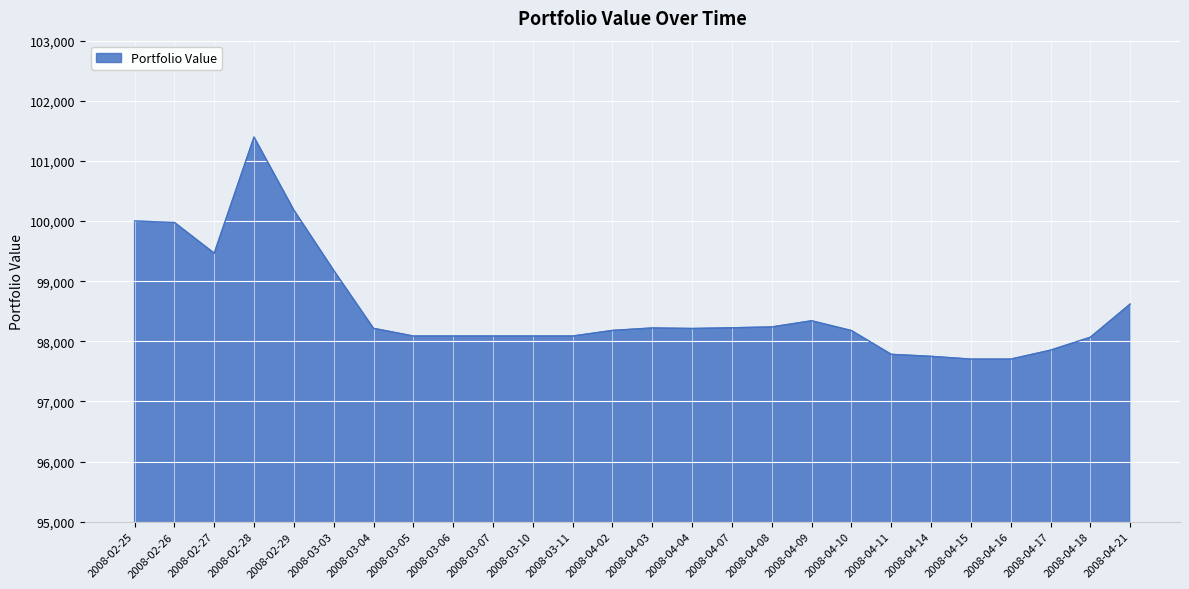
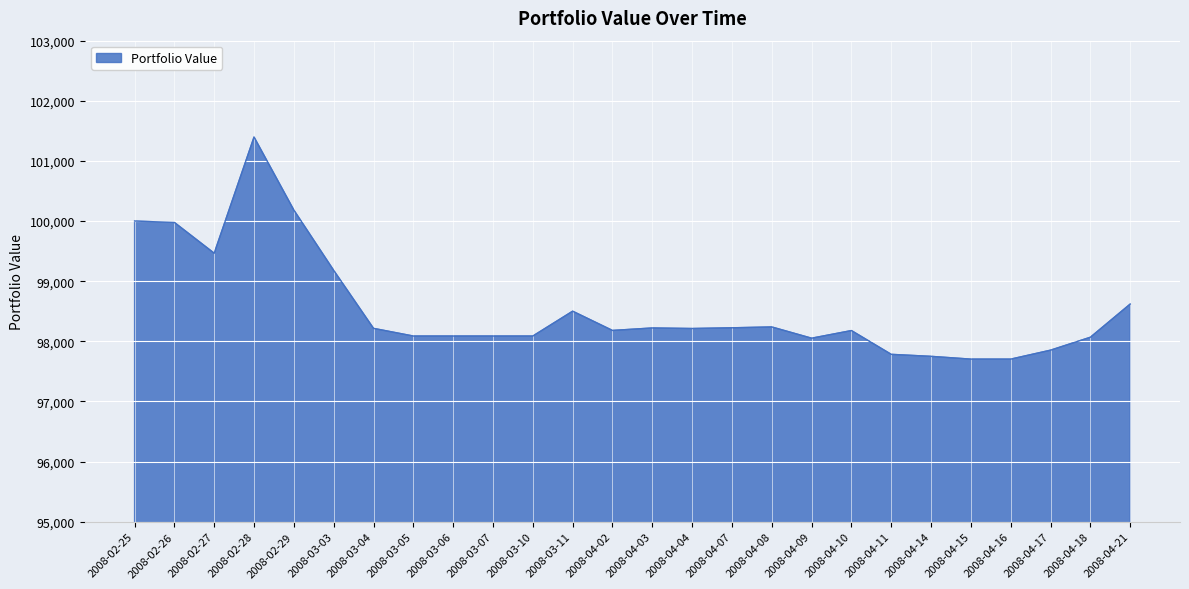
  {
    "2008-02-25": "100,000",
    "2008-02-26": "100,000",
    "2008-02-27": "99,500",
    "2008-02-28": "101,400",
    "2008-02-29": "100,200",
    "2008-03-03": "99,200",
    "2008-03-04": "98,200",
    "2008-03-05": "98,100",
    "2008-03-06": "98,100",
    "2008-03-07": "98,100",
    "2008-03-10": "98,100",
-   "2008-03-11": "98,100",
+   "2008-03-11": "98,500",
    "2008-04-02": "98,200",
    "2008-04-03": "98,200",
    "2008-04-04": "98,200",
    "2008-04-07": "98,200",
    "2008-04-08": "98,200",
-   "2008-04-09": "98,300",
+   "2008-04-09": "98,100",
    "2008-04-10": "98,200",
    "2008-04-11": "97,800",
    "2008-04-14": "97,800",
    "2008-04-15": "97,700",
    "2008-04-16": "97,700",
    "2008-04-17": "97,900",
    "2008-04-18": "98,100",
    "2008-04-21": "98,600"
  }
